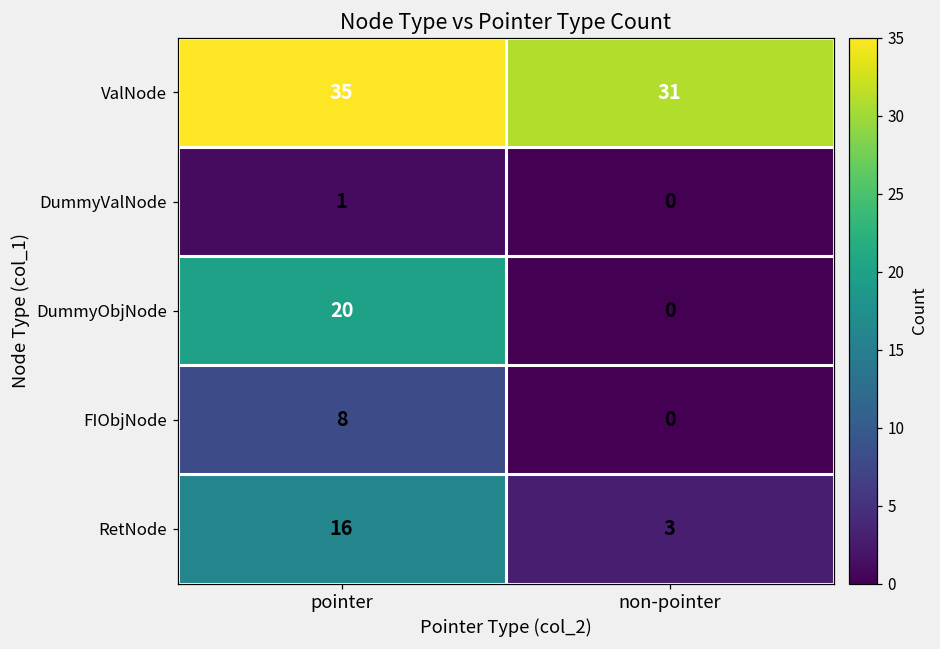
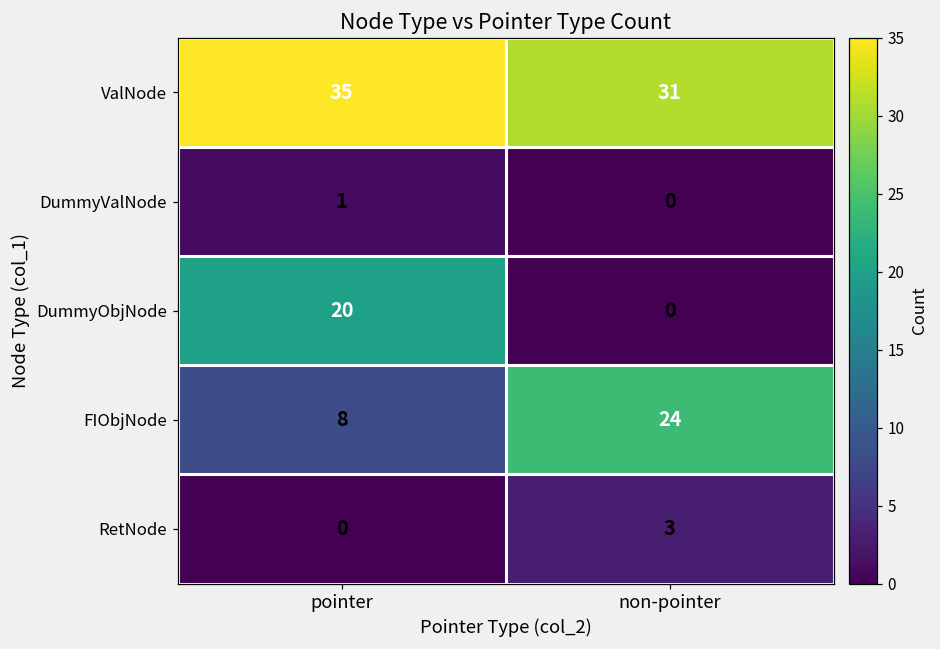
  {
    "ValNode": {
      "pointer": 35,
      "non-pointer": 31
    },
    "DummyValNode": {
      "pointer": 1,
      "non-pointer": 0
    },
    "DummyObjNode": {
      "pointer": 20,
      "non-pointer": 0
    },
    "FIObjNode": {
      "pointer": 8,
-     "non-pointer": 0
+     "non-pointer": 24
    },
    "RetNode": {
-     "pointer": 16,
+     "pointer": 0,
      "non-pointer": 3
    }
  }
